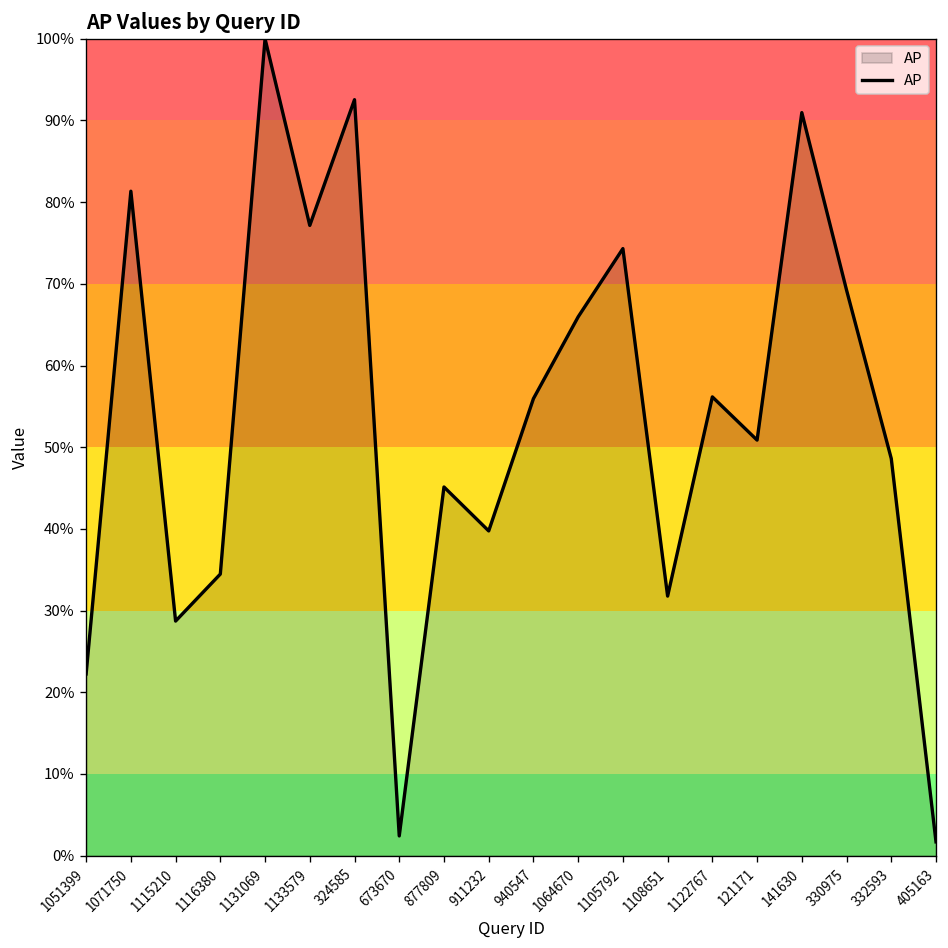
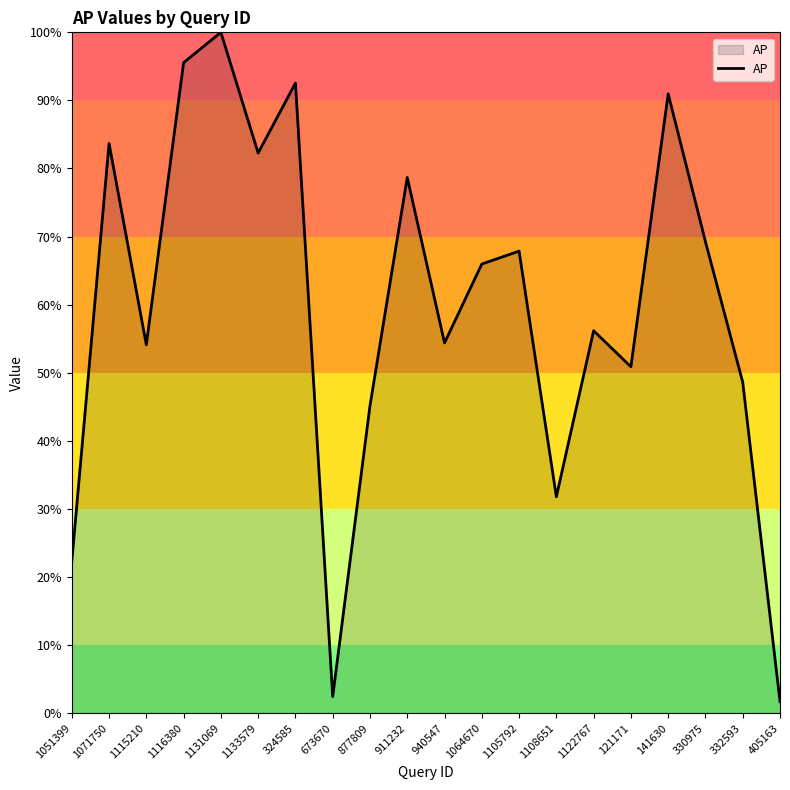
  {
    "1051399": "22%",
-   "1071750": "81%",
-   "1115210": "29%",
-   "1116380": "34%",
+   "1071750": "84%",
+   "1115210": "54%",
+   "1116380": "96%",
    "1131069": "100%",
-   "1133579": "77%",
+   "1133579": "82%",
    "324585": "93%",
    "673670": "2%",
    "877809": "45%",
-   "911232": "40%",
-   "940547": "56%",
+   "911232": "79%",
+   "940547": "54%",
    "1064670": "66%",
-   "1105792": "74%",
+   "1105792": "68%",
    "1108651": "32%",
    "1122767": "56%",
    "121171": "51%",
    "141630": "91%",
    "330975": "69%",
    "332593": "49%",
    "405163": "2%"
  }
